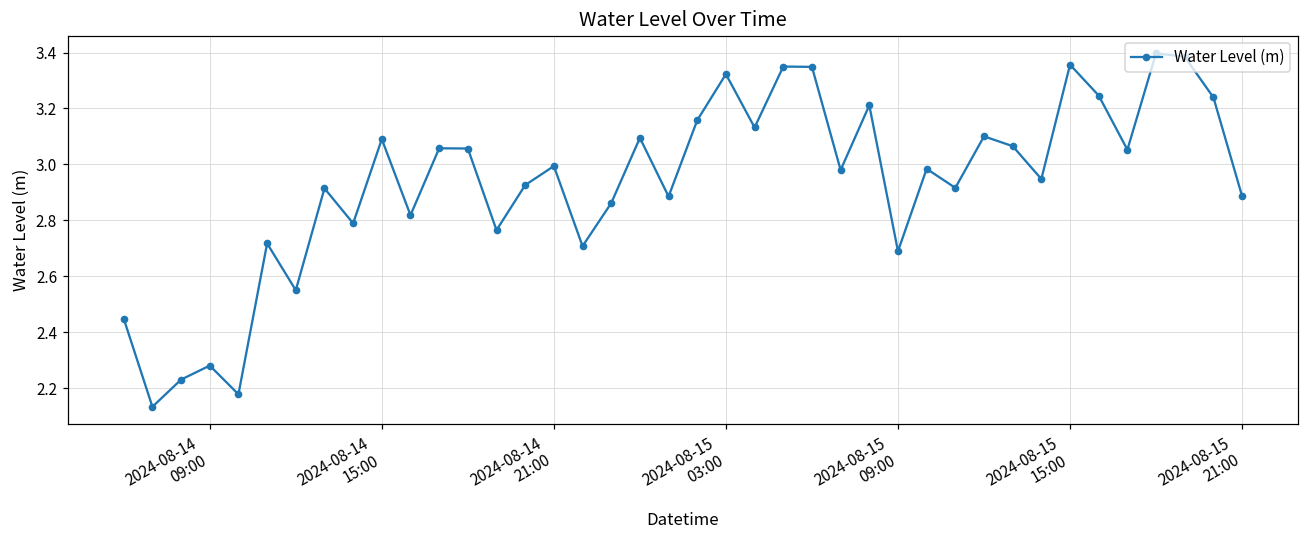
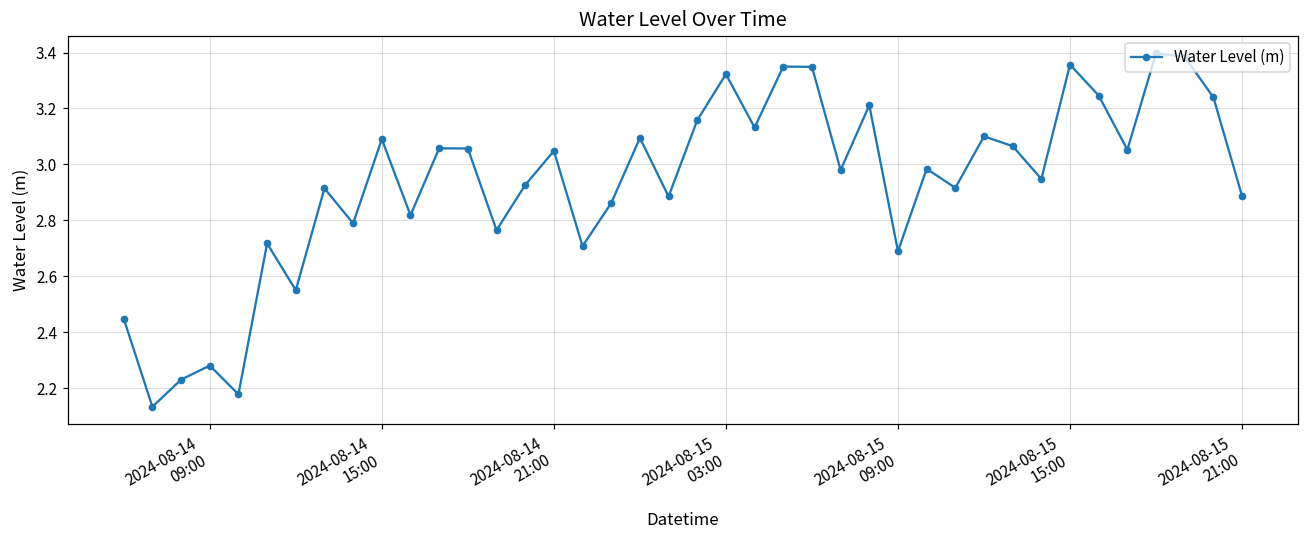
  {
    "2024-08-14 09:00": 2.28,
    "2024-08-14 15:00": 3.09,
-   "2024-08-14 21:00": 2.99,
+   "2024-08-14 21:00": 3.05,
    "2024-08-15 03:00": 3.32,
    "2024-08-15 09:00": 2.69,
    "2024-08-15 15:00": 3.36,
    "2024-08-15 21:00": 2.89
  }
